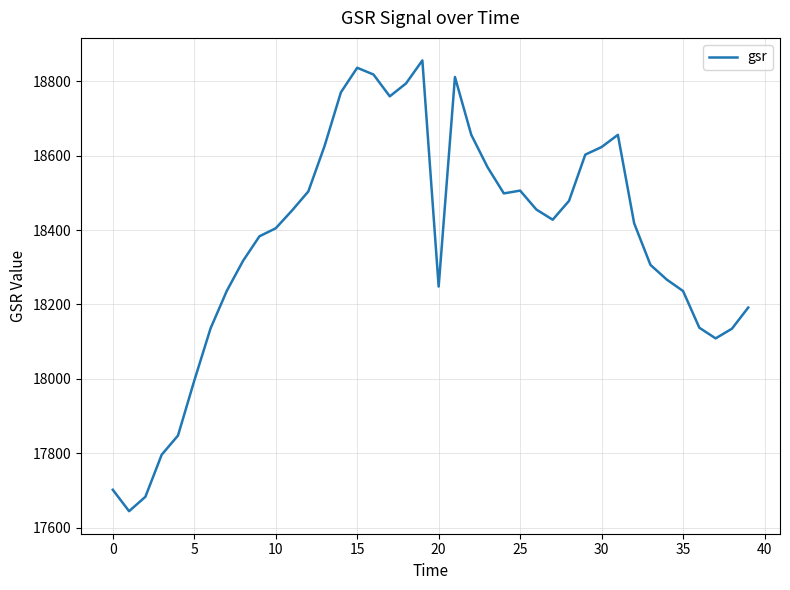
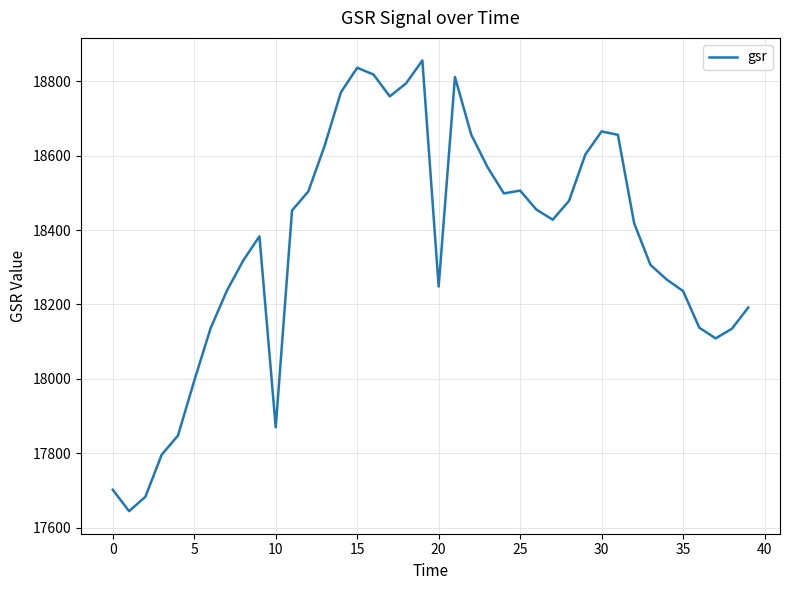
  {
    "0": 17700,
    "5": 18000,
-   "10": 18400,
+   "10": 17870,
    "15": 18840,
    "20": 18250,
    "25": 18510,
-   "30": 18620,
+   "30": 18670,
    "35": 18240
  }
